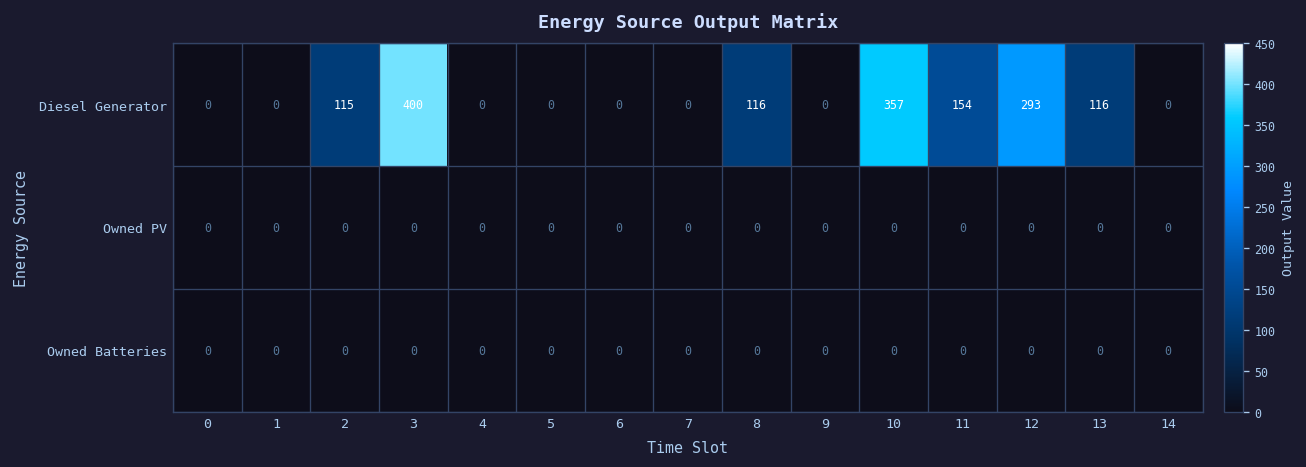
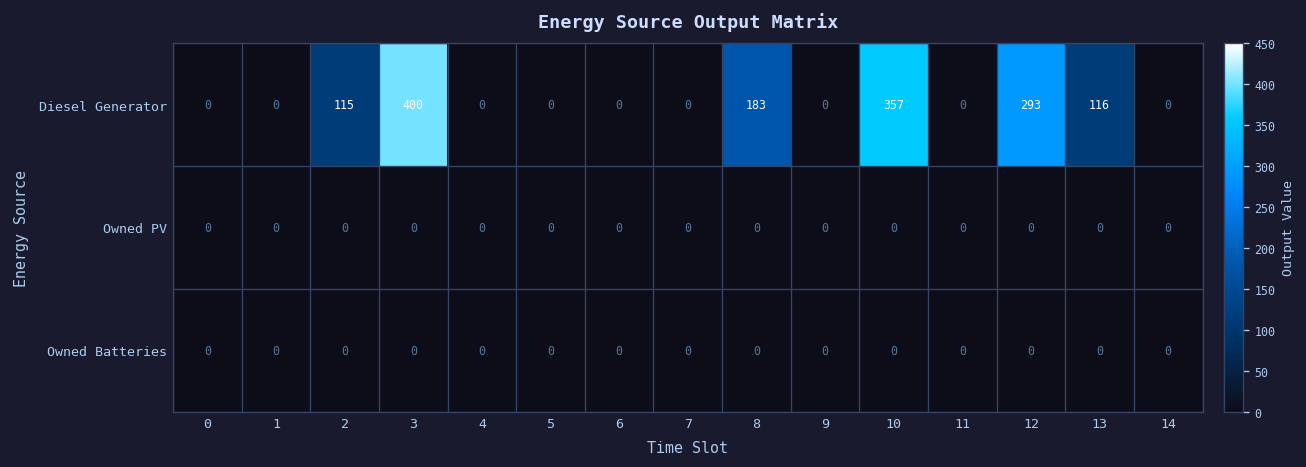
  {
    "Diesel Generator": {
      "0": 0,
      "1": 0,
      "2": 115,
      "3": 400,
      "4": 0,
      "5": 0,
      "6": 0,
      "7": 0,
-     "8": 116,
+     "8": 183,
      "9": 0,
      "10": 357,
-     "11": 154,
+     "11": 0,
      "12": 293,
      "13": 116,
      "14": 0
    },
    "Owned PV": {
      "0": 0,
      "1": 0,
      "2": 0,
      "3": 0,
      "4": 0,
      "5": 0,
      "6": 0,
      "7": 0,
      "8": 0,
      "9": 0,
      "10": 0,
      "11": 0,
      "12": 0,
      "13": 0,
      "14": 0
    },
    "Owned Batteries": {
      "0": 0,
      "1": 0,
      "2": 0,
      "3": 0,
      "4": 0,
      "5": 0,
      "6": 0,
      "7": 0,
      "8": 0,
      "9": 0,
      "10": 0,
      "11": 0,
      "12": 0,
      "13": 0,
      "14": 0
    }
  }
